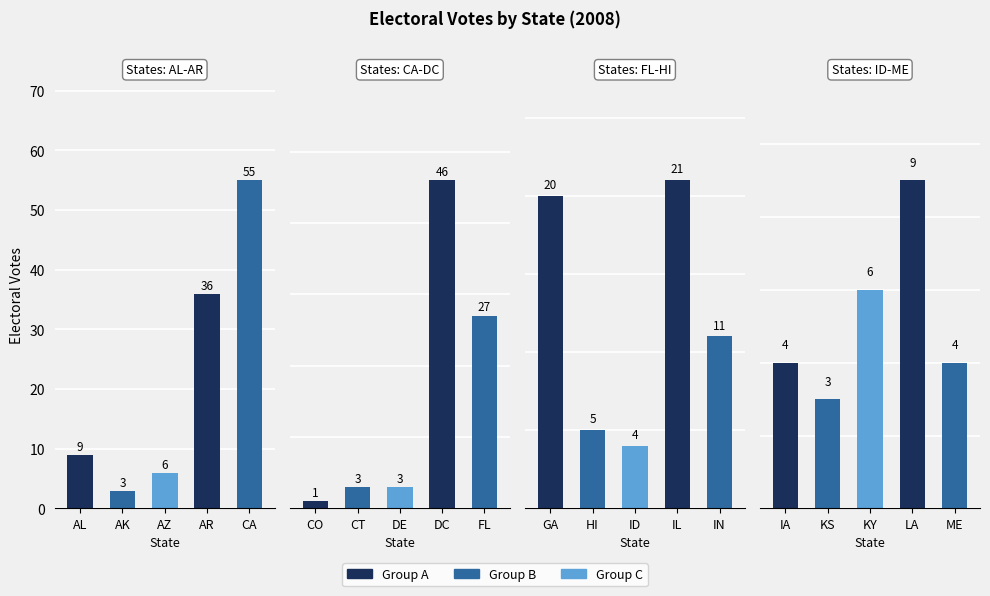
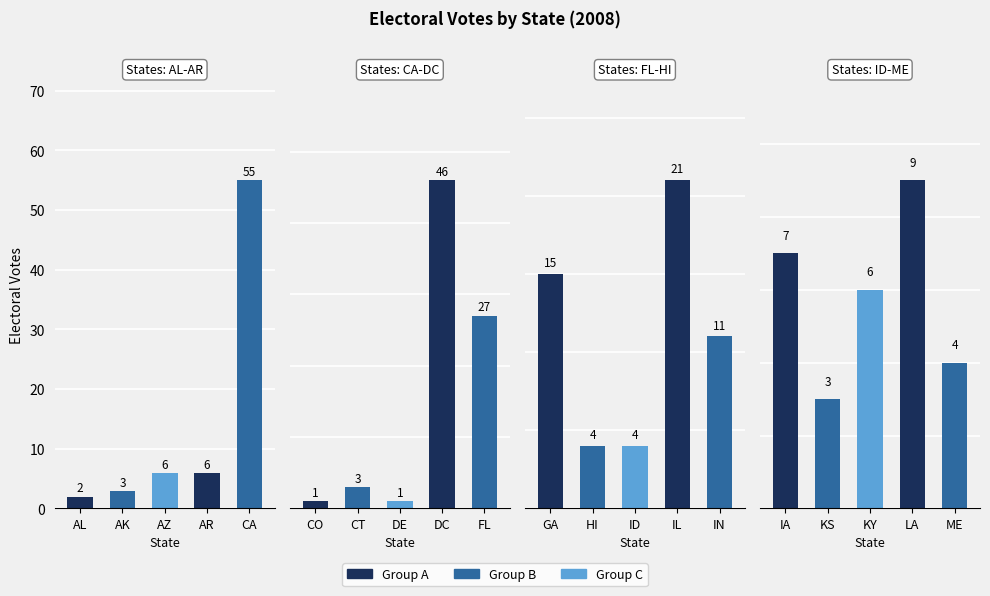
  {
    "States: AL-AR": {
-     "AL": 9,
+     "AL": 2,
      "AK": 3,
      "AZ": 6,
-     "AR": 36,
+     "AR": 6,
      "CA": 55
    },
    "States: CA-DC": {
      "CO": 1,
      "CT": 3,
-     "DE": 3,
+     "DE": 1,
      "DC": 46,
      "FL": 27
    },
    "States: FL-HI": {
-     "GA": 20,
-     "HI": 5,
+     "GA": 15,
+     "HI": 4,
      "ID": 4,
      "IL": 21,
      "IN": 11
    },
    "States: ID-ME": {
-     "IA": 4,
+     "IA": 7,
      "KS": 3,
      "KY": 6,
      "LA": 9,
      "ME": 4
    }
  }
